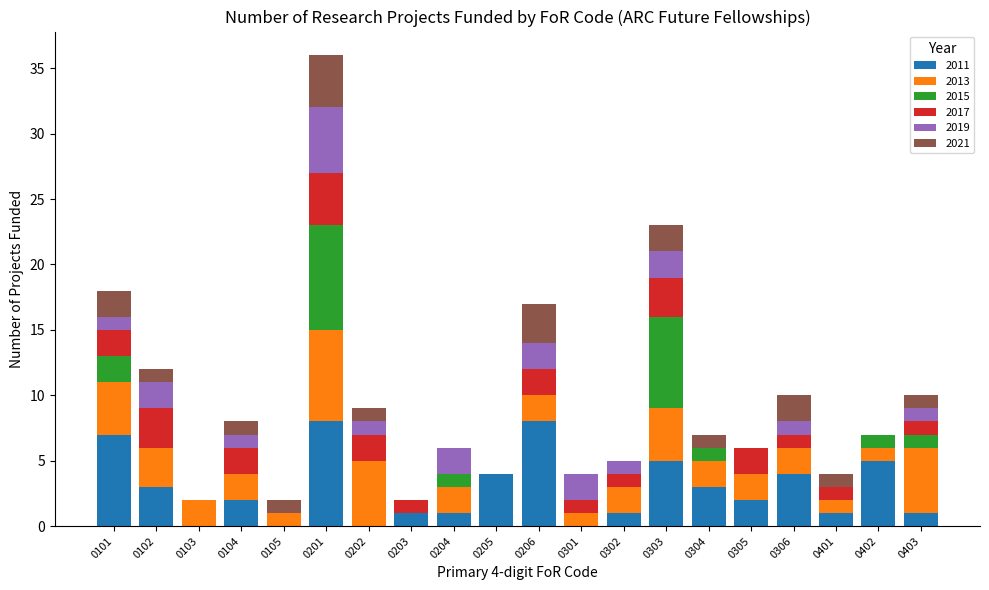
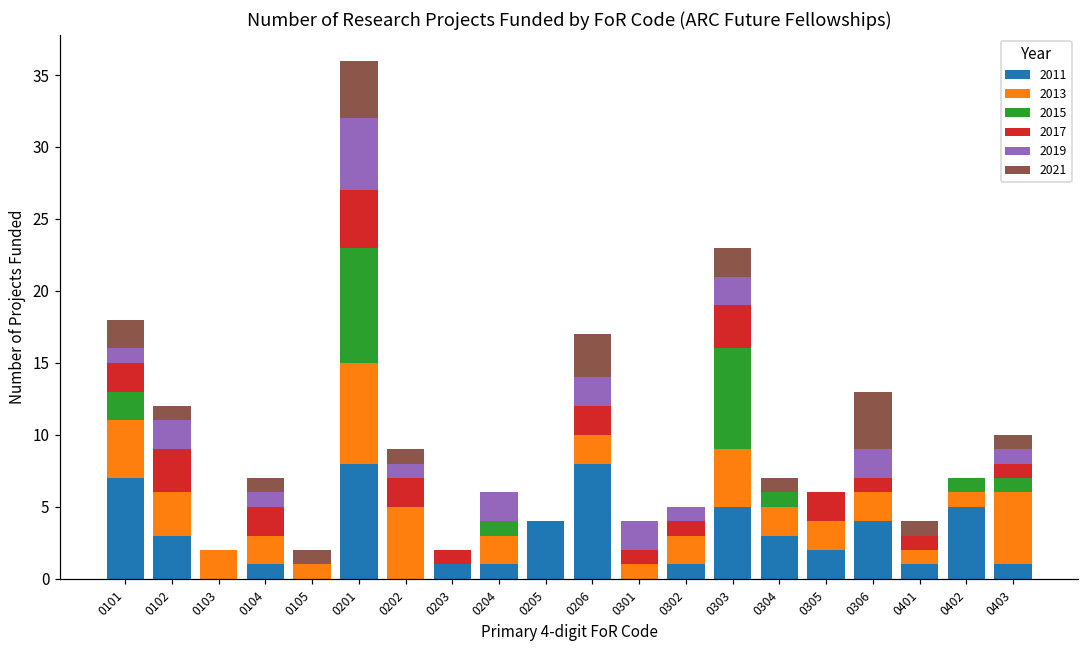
  {
    "2011": {
      "0101": 7,
      "0102": 3,
      "0103": 0,
-     "0104": 2,
+     "0104": 1,
      "0105": 0,
      "0201": 8,
      "0202": 0,
      "0203": 1,
      "0204": 1,
      "0205": 4,
      "0206": 8,
      "0301": 0,
      "0302": 1,
      "0303": 5,
      "0304": 3,
      "0305": 2,
      "0306": 4,
      "0401": 1,
      "0402": 5,
      "0403": 1
    },
    "2013": {
      "0101": 4,
      "0102": 3,
      "0103": 2,
      "0104": 2,
      "0105": 1,
      "0201": 7,
      "0202": 5,
      "0203": 0,
      "0204": 2,
      "0205": 0,
      "0206": 2,
      "0301": 1,
      "0302": 2,
      "0303": 4,
      "0304": 2,
      "0305": 2,
      "0306": 2,
      "0401": 1,
      "0402": 1,
      "0403": 5
    },
    "2015": {
      "0101": 2,
      "0102": 0,
      "0103": 0,
      "0104": 0,
      "0105": 0,
      "0201": 8,
      "0202": 0,
      "0203": 0,
      "0204": 1,
      "0205": 0,
      "0206": 0,
      "0301": 0,
      "0302": 0,
      "0303": 7,
      "0304": 1,
      "0305": 0,
      "0306": 0,
      "0401": 0,
      "0402": 1,
      "0403": 1
    },
    "2017": {
      "0101": 2,
      "0102": 3,
      "0103": 0,
      "0104": 2,
      "0105": 0,
      "0201": 4,
      "0202": 2,
      "0203": 1,
      "0204": 0,
      "0205": 0,
      "0206": 2,
      "0301": 1,
      "0302": 1,
      "0303": 3,
      "0304": 0,
      "0305": 2,
      "0306": 1,
      "0401": 1,
      "0402": 0,
      "0403": 1
    },
    "2019": {
      "0101": 1,
      "0102": 2,
      "0103": 0,
      "0104": 1,
      "0105": 0,
      "0201": 5,
      "0202": 1,
      "0203": 0,
      "0204": 2,
      "0205": 0,
      "0206": 2,
      "0301": 2,
      "0302": 1,
      "0303": 2,
      "0304": 0,
      "0305": 0,
-     "0306": 1,
+     "0306": 2,
      "0401": 0,
      "0402": 0,
      "0403": 1
    },
    "2021": {
      "0101": 2,
      "0102": 1,
      "0103": 0,
      "0104": 1,
      "0105": 1,
      "0201": 4,
      "0202": 1,
      "0203": 0,
      "0204": 0,
      "0205": 0,
      "0206": 3,
      "0301": 0,
      "0302": 0,
      "0303": 2,
      "0304": 1,
      "0305": 0,
-     "0306": 2,
+     "0306": 4,
      "0401": 1,
      "0402": 0,
      "0403": 1
    }
  }
